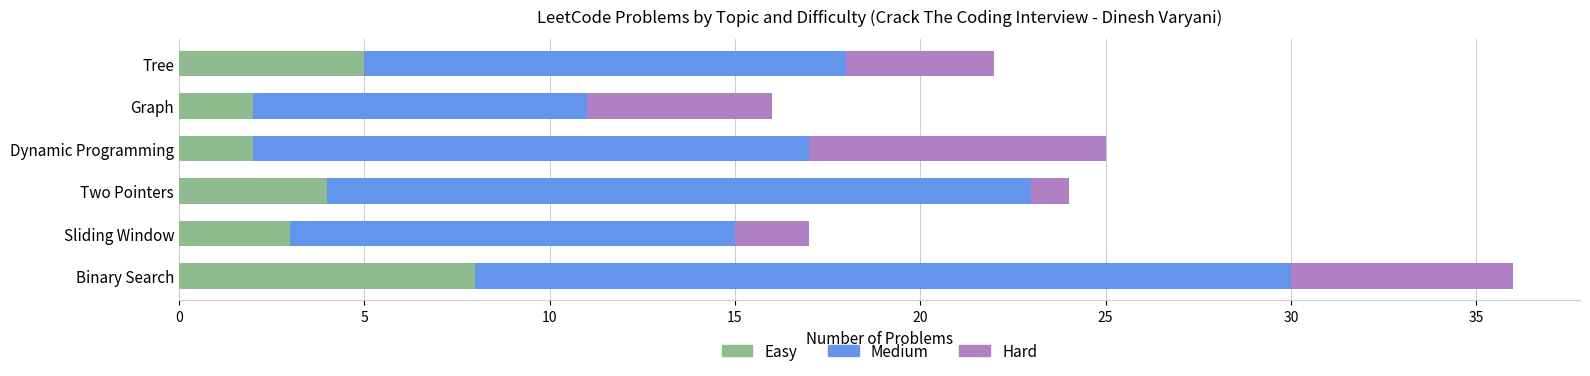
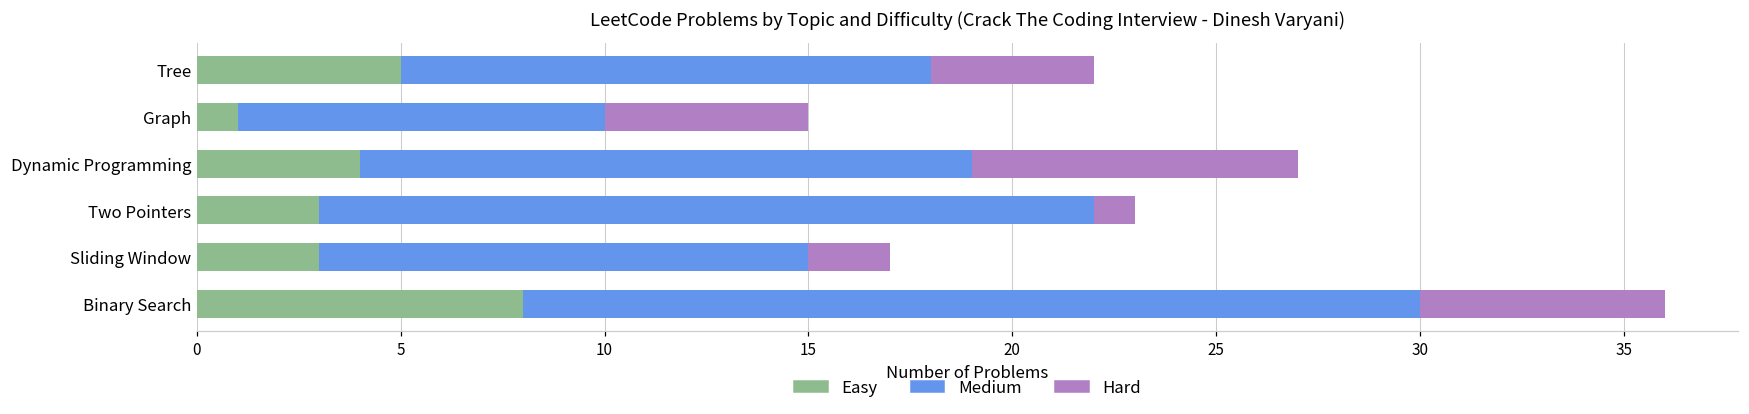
  {
    "Easy": {
      "Tree": 5,
-     "Graph": 2,
-     "Dynamic Programming": 2,
-     "Two Pointers": 4,
+     "Graph": 1,
+     "Dynamic Programming": 4,
+     "Two Pointers": 3,
      "Sliding Window": 3,
      "Binary Search": 8
    },
    "Medium": {
      "Tree": 13,
      "Graph": 9,
      "Dynamic Programming": 15,
      "Two Pointers": 19,
      "Sliding Window": 12,
      "Binary Search": 22
    },
    "Hard": {
      "Tree": 4,
      "Graph": 5,
      "Dynamic Programming": 8,
      "Two Pointers": 1,
      "Sliding Window": 2,
      "Binary Search": 6
    }
  }
